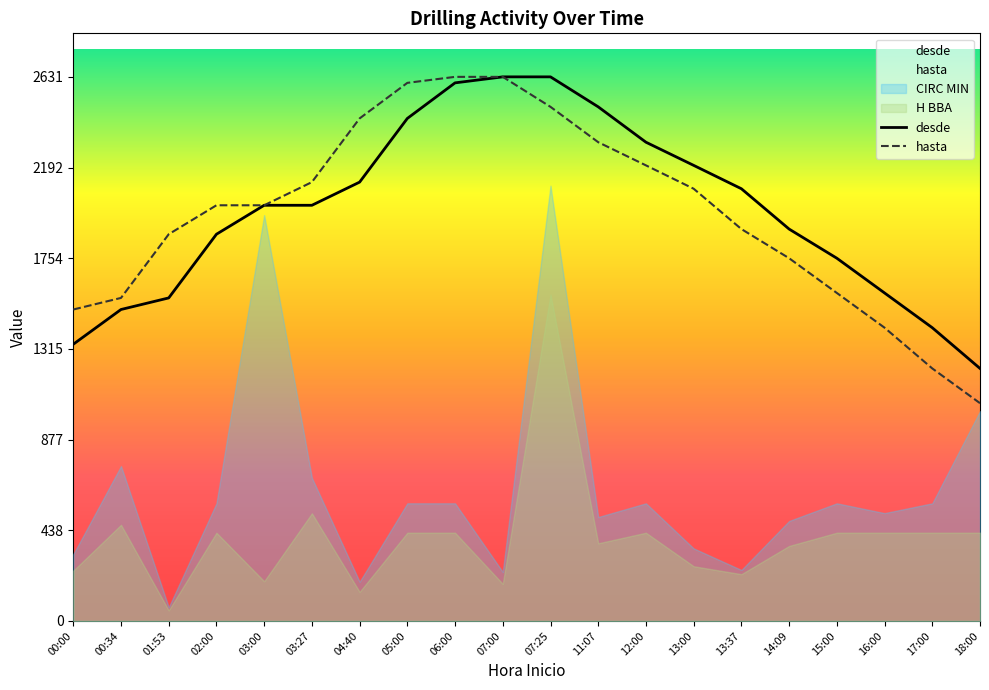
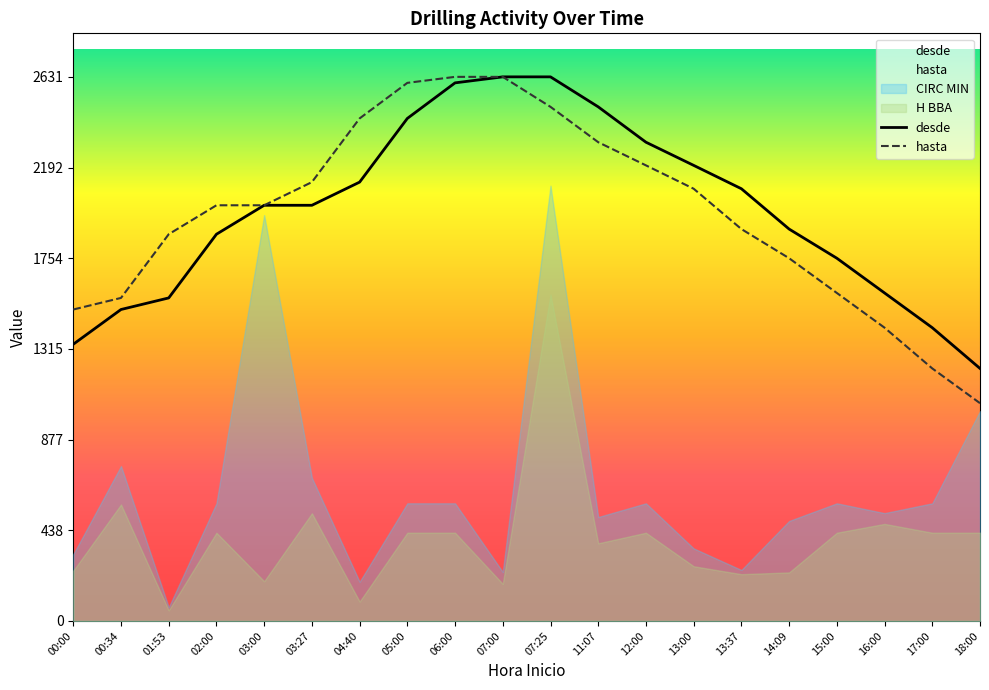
  {
    "CIRC MIN": {
      "00:00": 320,
      "00:34": 750,
      "01:53": 70,
      "02:00": 570,
      "03:00": 1960,
      "03:27": 690,
      "04:40": 190,
      "05:00": 570,
      "06:00": 570,
      "07:00": 240,
      "07:25": 2100,
      "11:07": 500,
      "12:00": 570,
      "13:00": 350,
      "13:37": 250,
      "14:09": 480,
      "15:00": 570,
      "16:00": 520,
      "17:00": 570,
      "18:00": 1010
    },
    "H BBA": {
      "00:00": 240,
-     "00:34": 470,
+     "00:34": 560,
      "01:53": 50,
      "02:00": 430,
      "03:00": 190,
      "03:27": 520,
-     "04:40": 140,
+     "04:40": 90,
      "05:00": 430,
      "06:00": 430,
      "07:00": 180,
      "07:25": 1580,
      "11:07": 380,
      "12:00": 430,
      "13:00": 260,
      "13:37": 230,
-     "14:09": 360,
+     "14:09": 230,
      "15:00": 430,
-     "16:00": 430,
+     "16:00": 470,
      "17:00": 430,
      "18:00": 430
    }
  }
